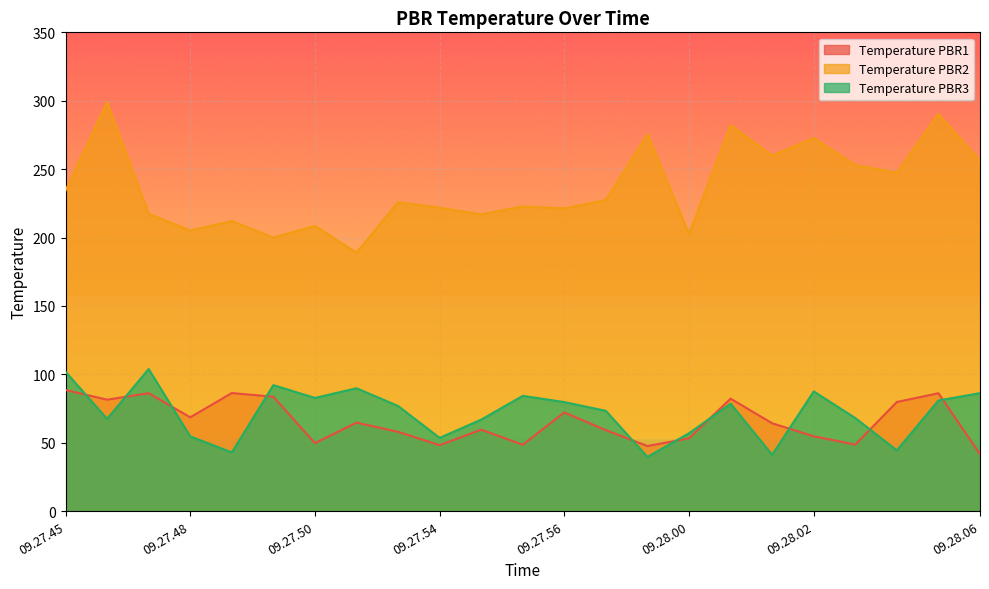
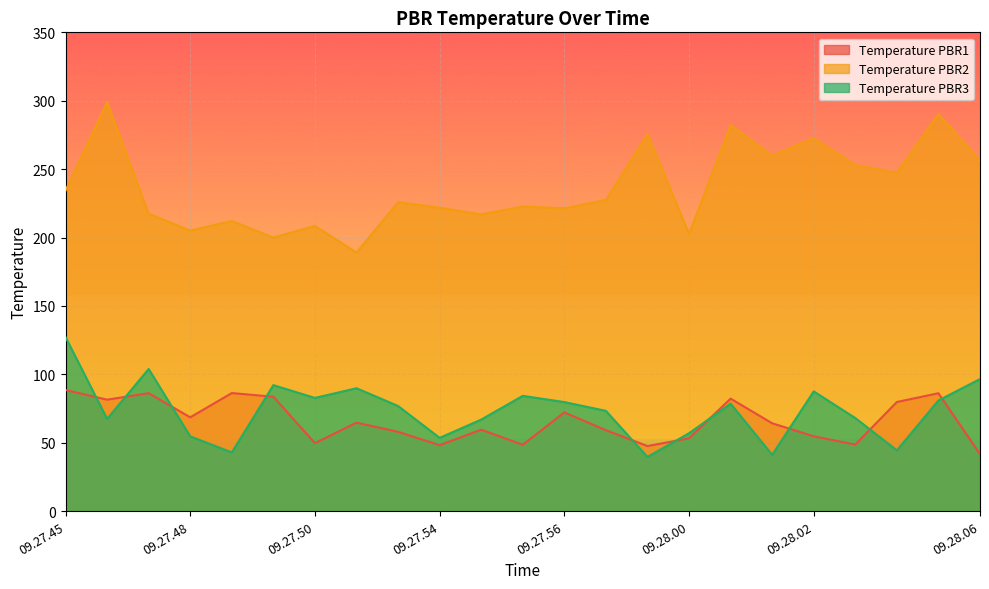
  {
    "Temperature PBR1": {
      "09.27.45": 89,
      "09.28.02": 55,
      "09.28.06": 42
    },
    "Temperature PBR2": {
      "09.27.45": 234,
      "09.28.02": 273,
      "09.28.06": 256
    },
    "Temperature PBR3": {
-     "09.27.45": 102,
+     "09.27.45": 127,
      "09.28.02": 88,
-     "09.28.06": 86
+     "09.28.06": 97
    }
  }
